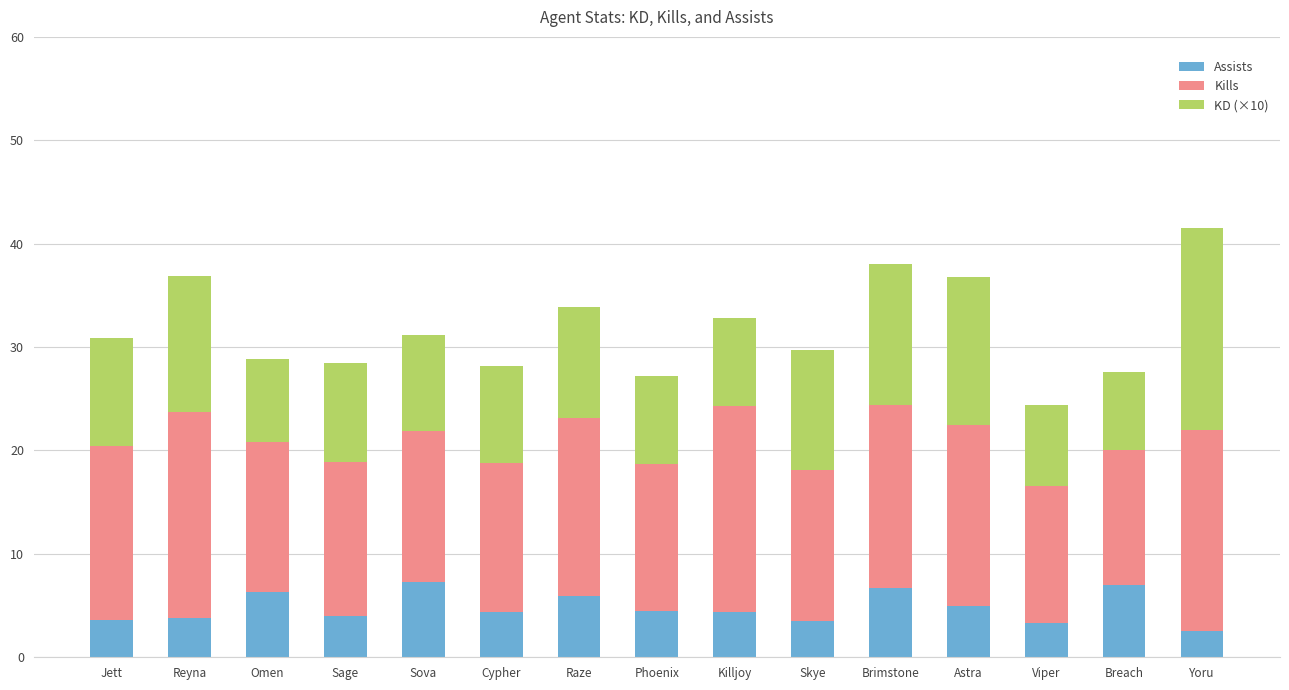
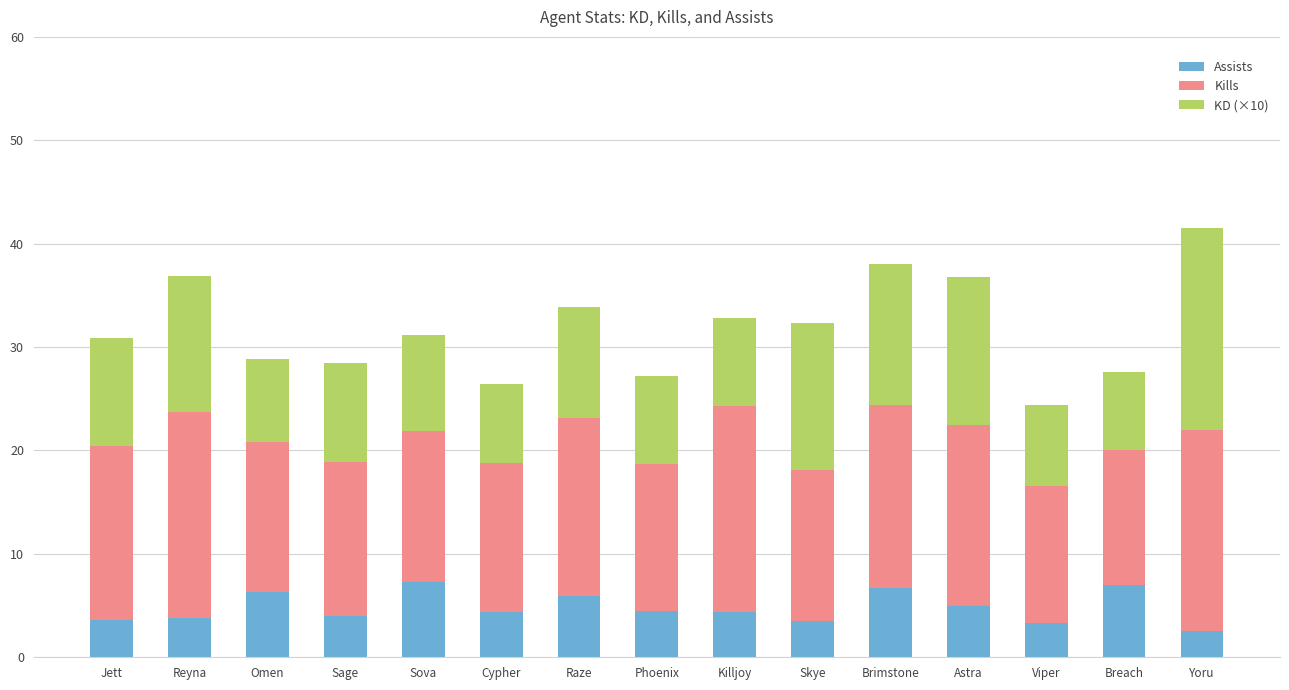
  {
    "Assists": {
      "Jett": 3.6,
      "Reyna": 3.8,
      "Omen": 6.3,
      "Sage": 4.0,
      "Sova": 7.3,
      "Cypher": 4.4,
      "Raze": 5.9,
      "Phoenix": 4.5,
      "Killjoy": 4.4,
      "Skye": 3.5,
      "Brimstone": 6.7,
      "Astra": 5.0,
      "Viper": 3.3,
      "Breach": 7.0,
      "Yoru": 2.5
    },
    "Kills": {
      "Jett": 16.8,
      "Reyna": 19.9,
      "Omen": 14.5,
      "Sage": 14.9,
      "Sova": 14.6,
      "Cypher": 14.4,
      "Raze": 17.2,
      "Phoenix": 14.2,
      "Killjoy": 19.9,
      "Skye": 14.6,
      "Brimstone": 17.7,
      "Astra": 17.5,
      "Viper": 13.3,
      "Breach": 13.0,
      "Yoru": 19.5
    },
    "KD (×10)": {
      "Jett": 10.5,
      "Reyna": 13.2,
      "Omen": 8.0,
      "Sage": 9.6,
      "Sova": 9.3,
-     "Cypher": 9.4,
+     "Cypher": 7.6,
      "Raze": 10.8,
      "Phoenix": 8.5,
      "Killjoy": 8.5,
-     "Skye": 11.6,
+     "Skye": 14.2,
      "Brimstone": 13.6,
      "Astra": 14.3,
      "Viper": 7.8,
      "Breach": 7.6,
      "Yoru": 19.5
    }
  }
